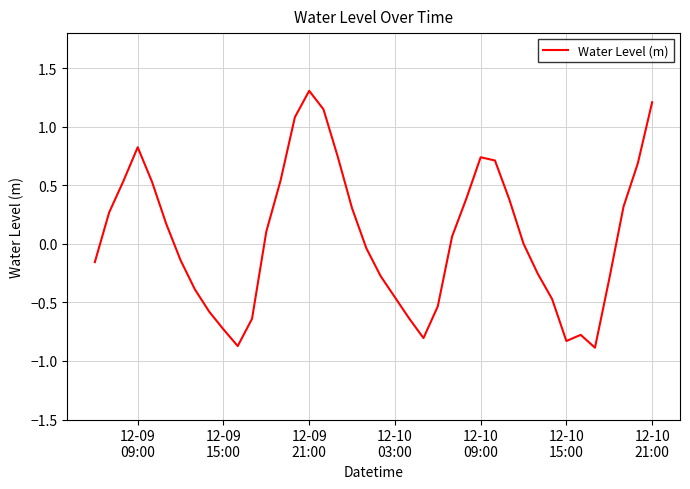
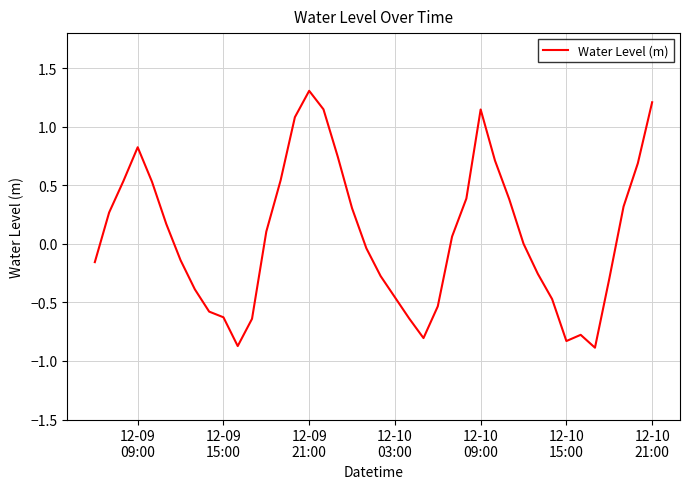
  {
    "12-09 09:00": 0.83,
-   "12-09 15:00": -0.73,
+   "12-09 15:00": -0.63,
    "12-09 21:00": 1.31,
    "12-10 03:00": -0.46,
-   "12-10 09:00": 0.74,
+   "12-10 09:00": 1.15,
    "12-10 15:00": -0.83,
    "12-10 21:00": 1.21
  }
